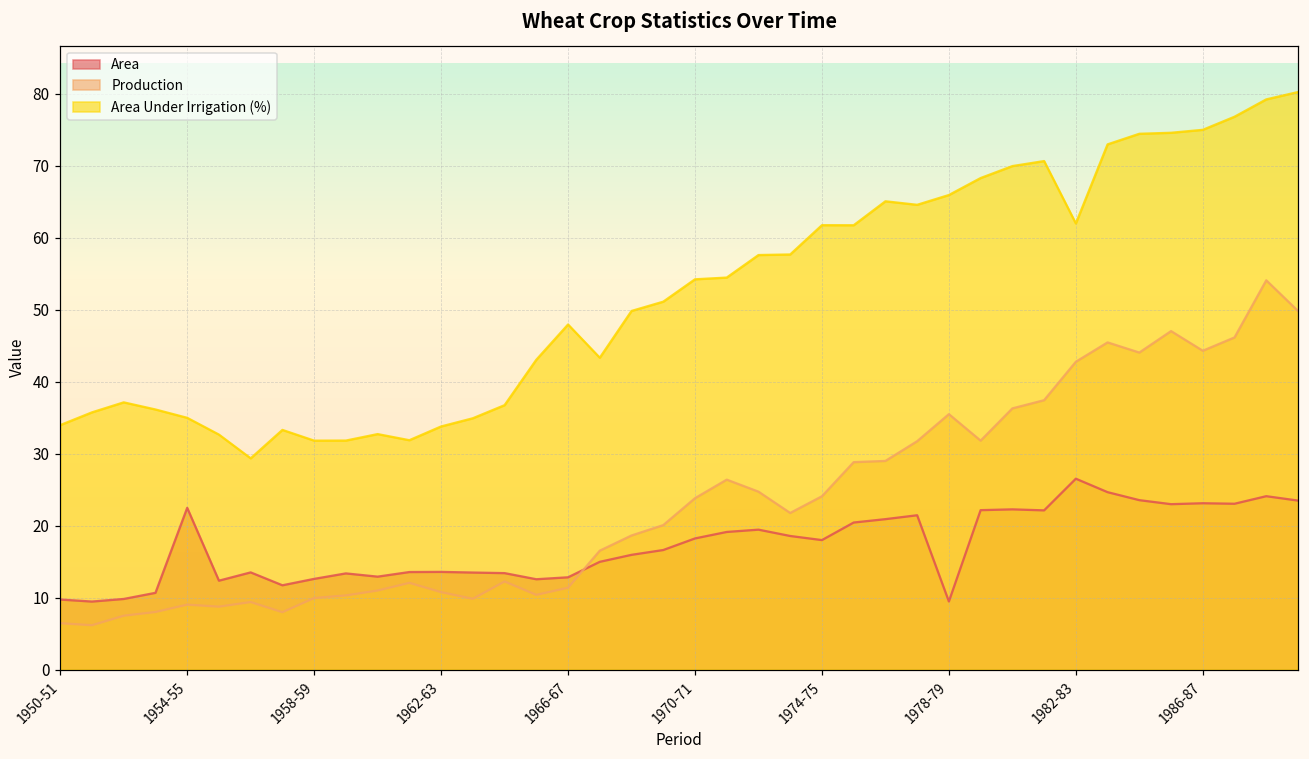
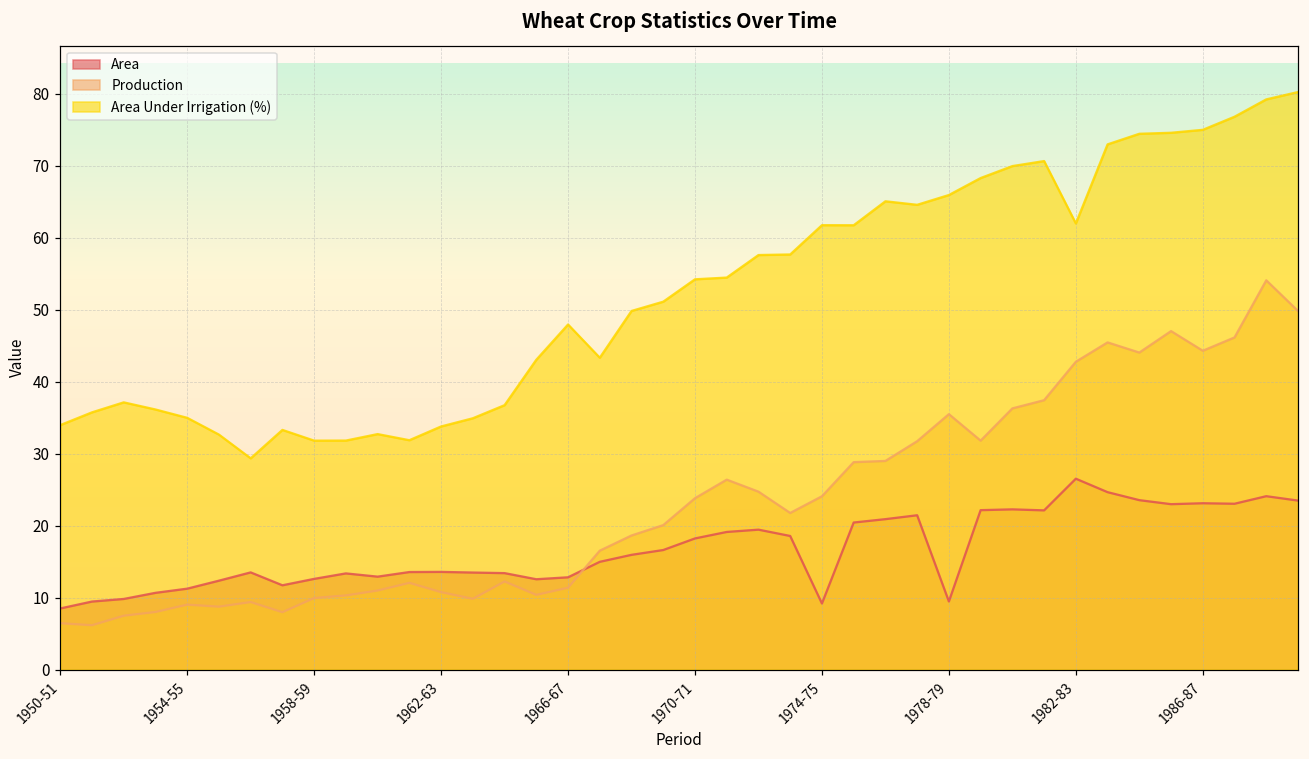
  {
    "Area": {
-     "1950-51": 10,
-     "1954-55": 22,
+     "1950-51": 9,
+     "1954-55": 11,
      "1958-59": 13,
      "1962-63": 14,
      "1966-67": 13,
      "1970-71": 18,
-     "1974-75": 18,
+     "1974-75": 9,
      "1978-79": 9,
      "1982-83": 27,
      "1986-87": 23
    },
    "Production": {
      "1950-51": 6,
      "1954-55": 9,
      "1958-59": 10,
      "1962-63": 11,
      "1966-67": 11,
      "1970-71": 24,
      "1974-75": 24,
      "1978-79": 36,
      "1982-83": 43,
      "1986-87": 44
    },
    "Area Under Irrigation (%)": {
      "1950-51": 34,
      "1954-55": 35,
      "1958-59": 32,
      "1962-63": 34,
      "1966-67": 48,
      "1970-71": 54,
      "1974-75": 62,
      "1978-79": 66,
      "1982-83": 62,
      "1986-87": 75
    }
  }
